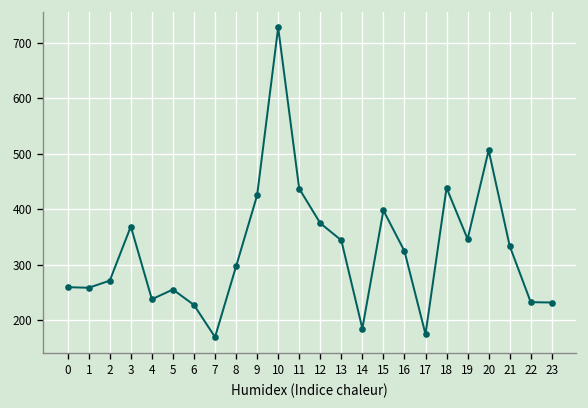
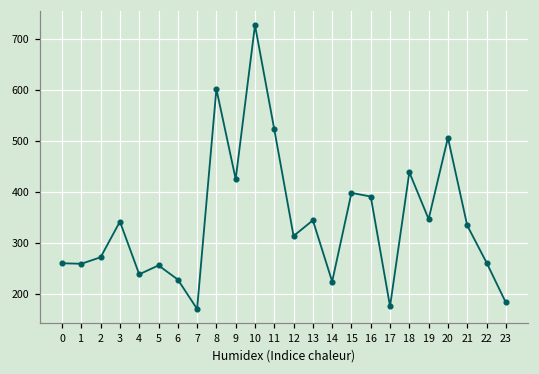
  {
    "0": 260,
    "1": 260,
    "2": 270,
-   "3": 370,
+   "3": 340,
    "4": 240,
    "5": 260,
    "6": 230,
    "7": 170,
-   "8": 300,
+   "8": 600,
    "9": 430,
    "10": 730,
-   "11": 440,
-   "12": 380,
+   "11": 520,
+   "12": 310,
    "13": 340,
-   "14": 190,
+   "14": 220,
    "15": 400,
-   "16": 320,
+   "16": 390,
    "17": 180,
    "18": 440,
    "19": 350,
    "20": 510,
    "21": 330,
-   "22": 230,
-   "23": 230
+   "22": 260,
+   "23": 180
  }
